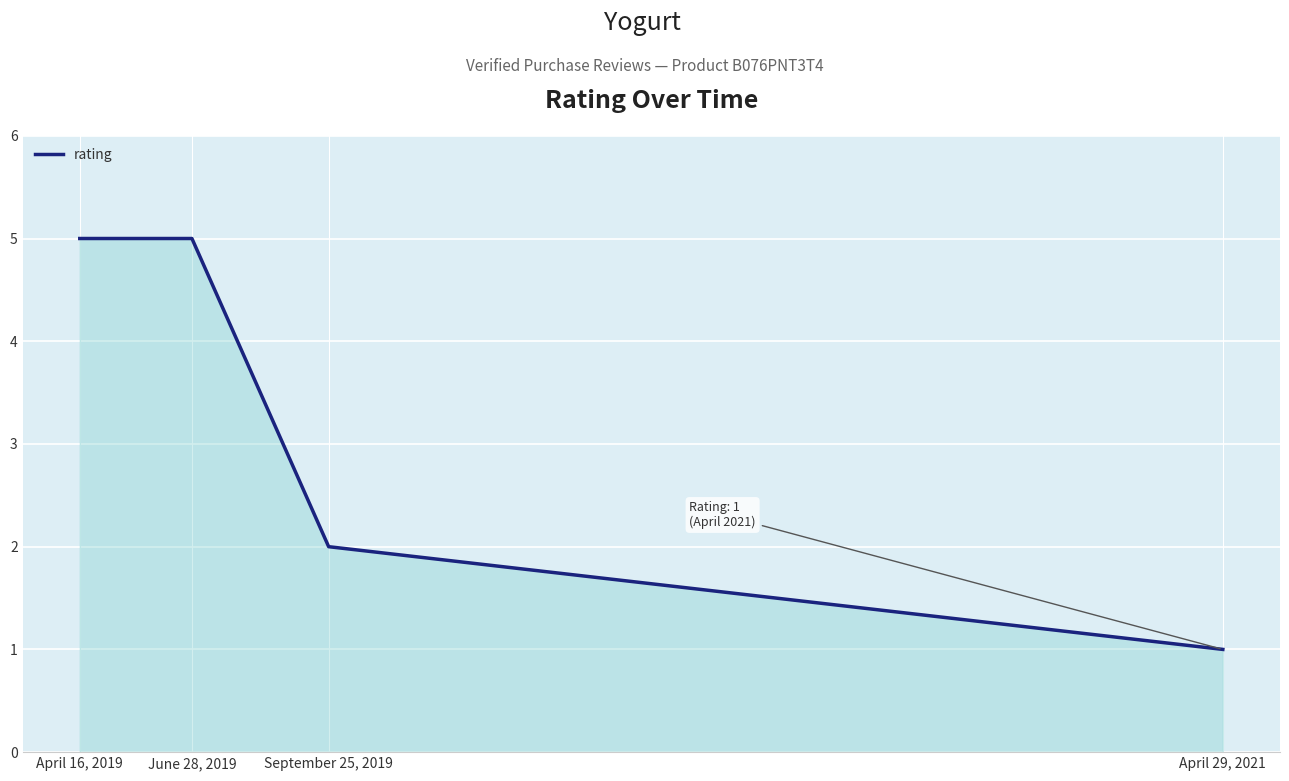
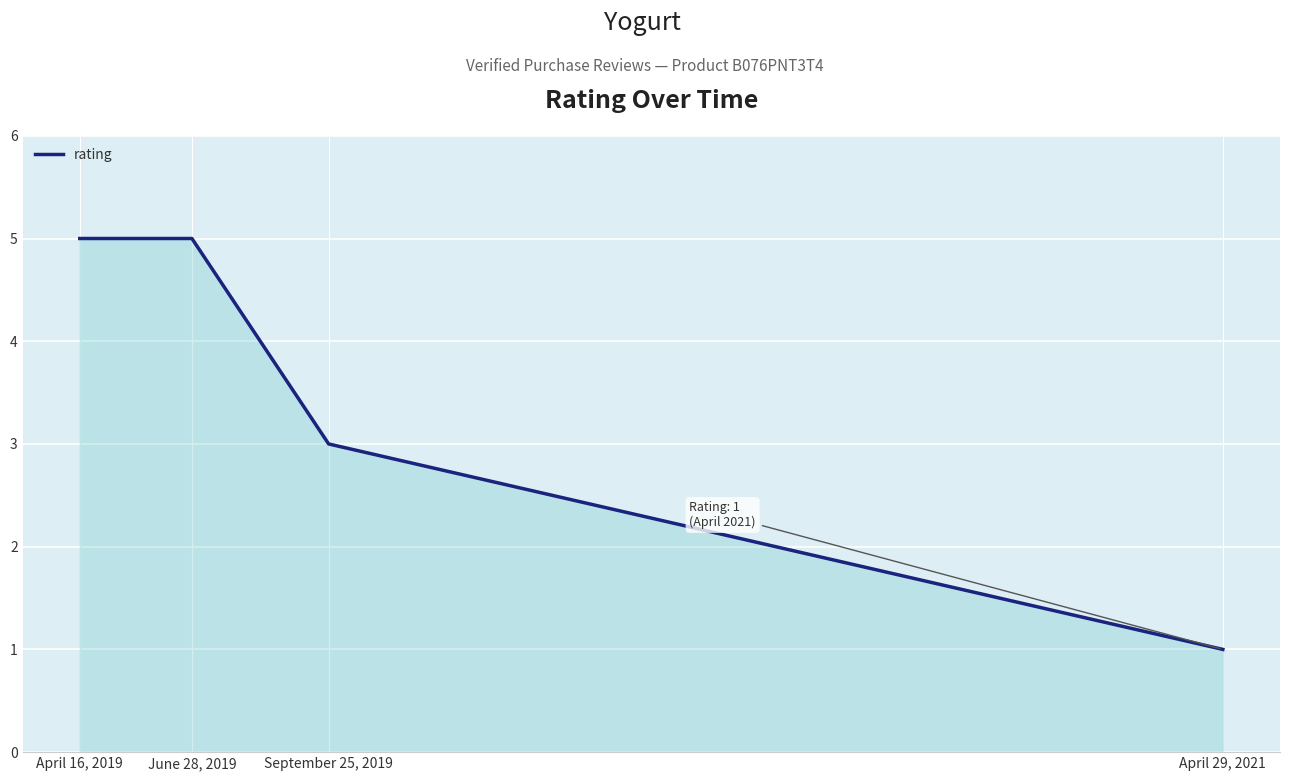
  {
    "April 16, 2019": 5,
    "June 28, 2019": 5,
-   "September 25, 2019": 2
+   "September 25, 2019": 3
  }
